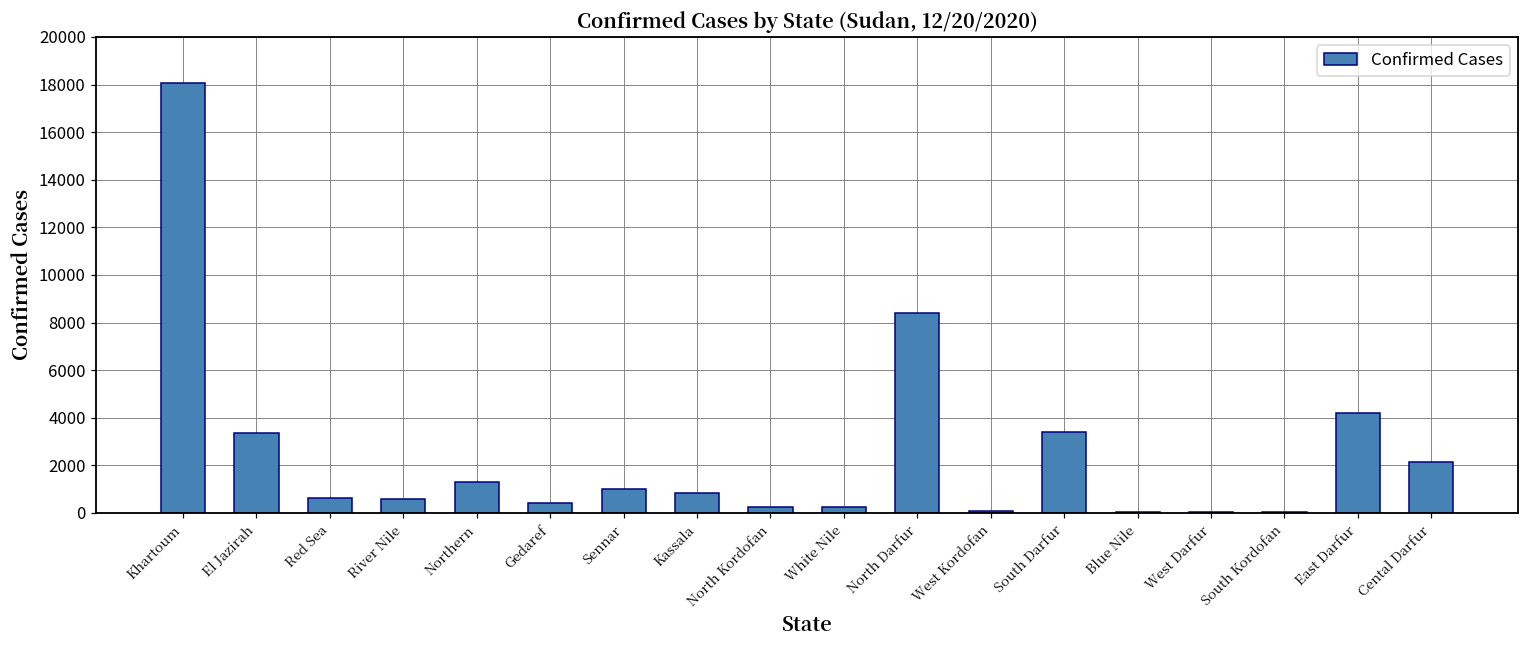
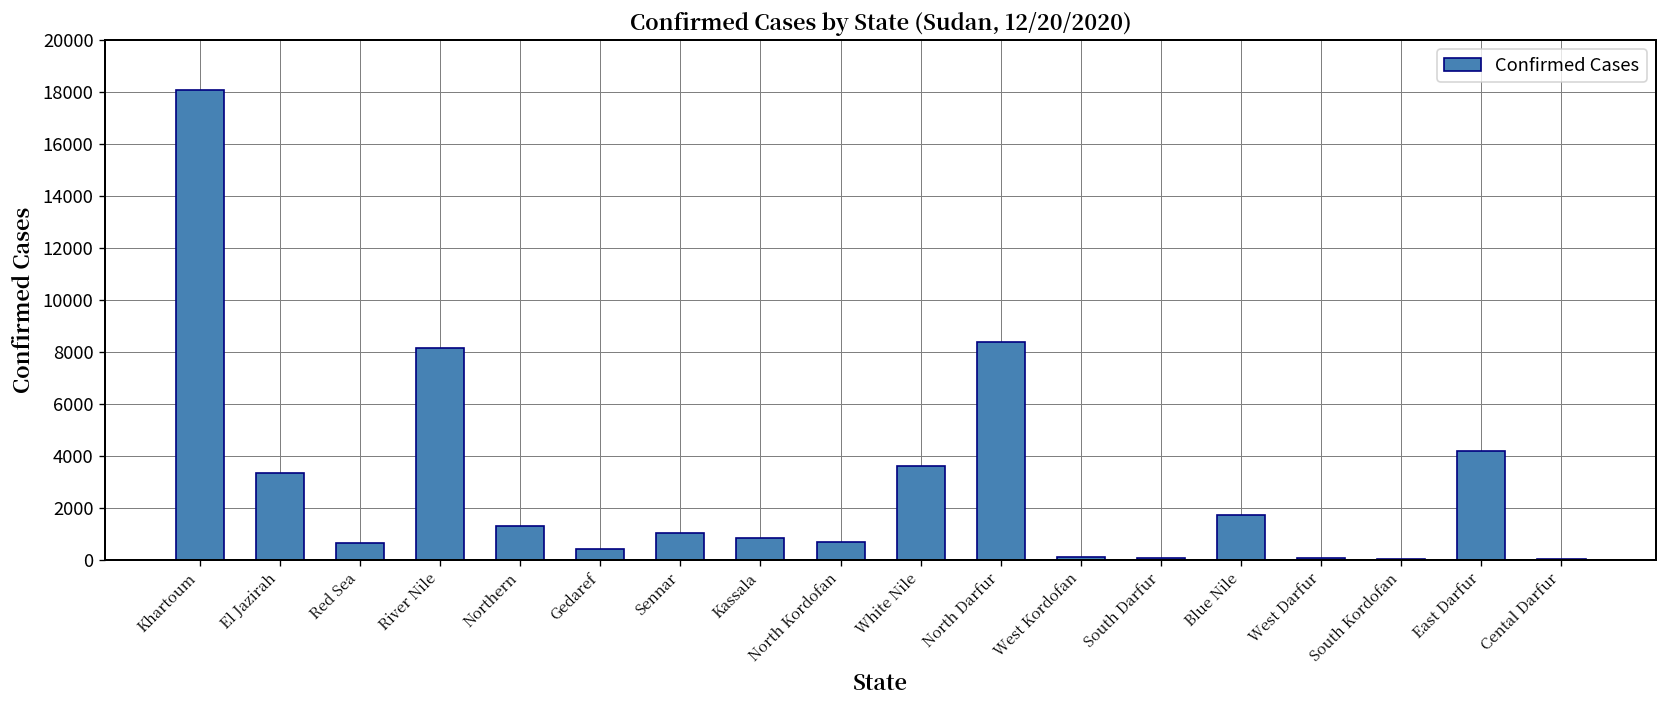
  {
    "Khartoum": 18100,
    "El Jazirah": 3300,
    "Red Sea": 600,
-   "River Nile": 600,
+   "River Nile": 8100,
    "Northern": 1300,
    "Gedaref": 400,
    "Sennar": 1000,
    "Kassala": 800,
-   "North Kordofan": 300,
-   "White Nile": 200,
+   "North Kordofan": 700,
+   "White Nile": 3600,
    "North Darfur": 8400,
-   "South Darfur": 3400,
-   "Blue Nile": 0,
+   "South Darfur": 100,
+   "Blue Nile": 1700,
    "East Darfur": 4200,
-   "Cental Darfur": 2200
+   "Cental Darfur": 0
  }
